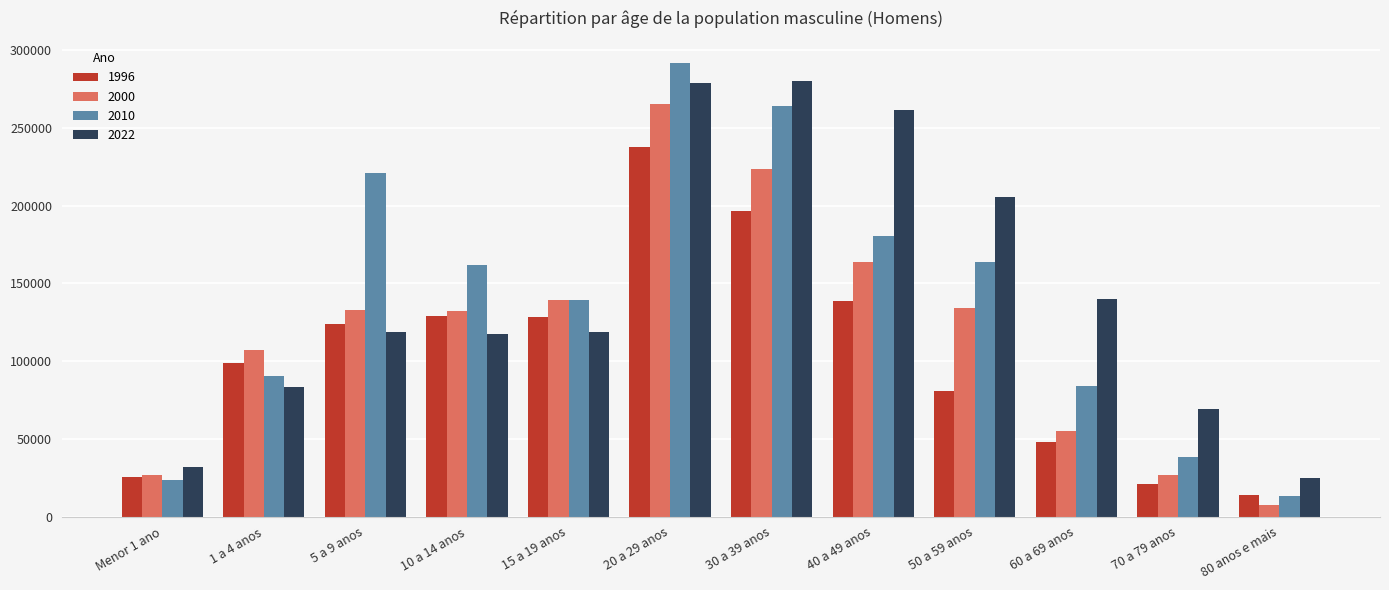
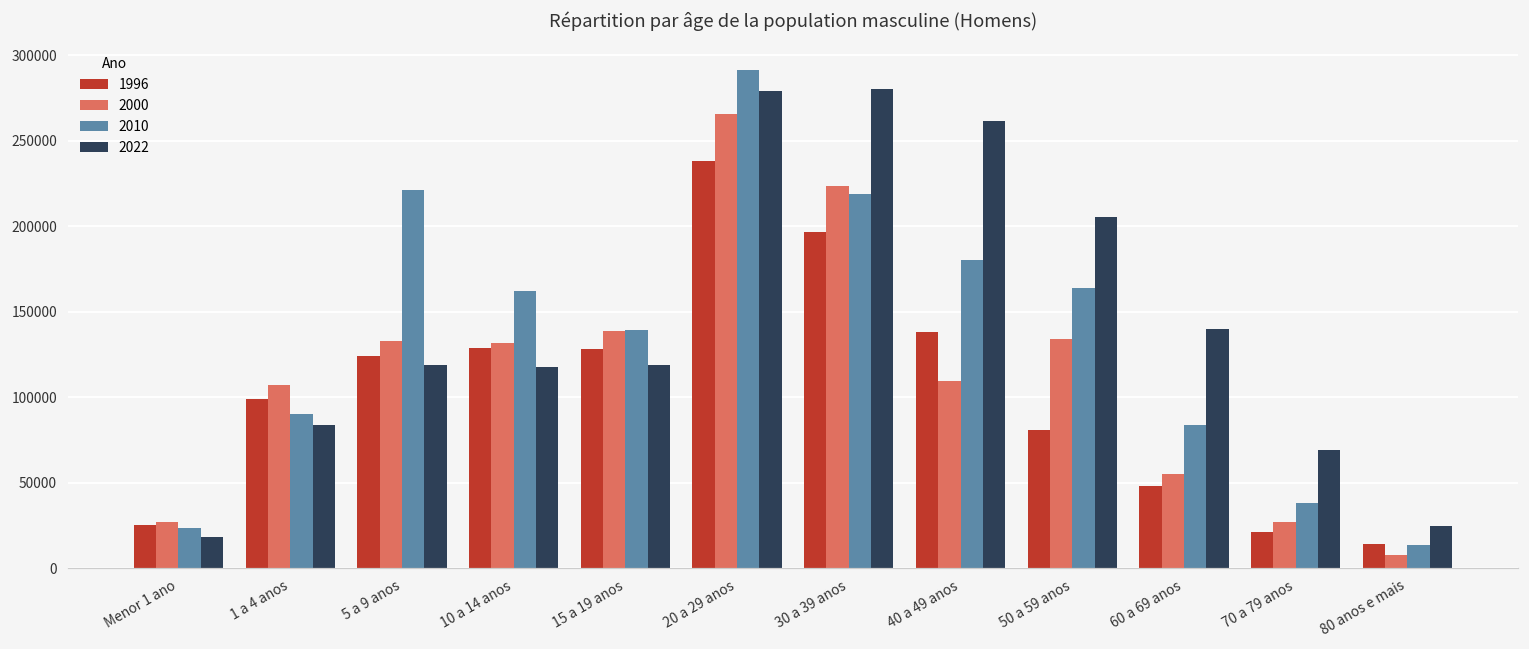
  {
    "1996": {
      "Menor 1 ano": 25000,
      "1 a 4 anos": 99000,
      "5 a 9 anos": 124000,
      "10 a 14 anos": 129000,
      "15 a 19 anos": 128000,
      "20 a 29 anos": 238000,
      "30 a 39 anos": 197000,
      "40 a 49 anos": 138000,
      "50 a 59 anos": 81000,
      "60 a 69 anos": 48000,
      "70 a 79 anos": 21000,
      "80 anos e mais": 14000
    },
    "2000": {
      "Menor 1 ano": 27000,
      "1 a 4 anos": 107000,
      "5 a 9 anos": 133000,
      "10 a 14 anos": 132000,
      "15 a 19 anos": 139000,
      "20 a 29 anos": 266000,
      "30 a 39 anos": 223000,
-     "40 a 49 anos": 164000,
+     "40 a 49 anos": 110000,
      "50 a 59 anos": 134000,
      "60 a 69 anos": 55000,
      "70 a 79 anos": 27000,
      "80 anos e mais": 8000
    },
    "2010": {
      "Menor 1 ano": 23000,
      "1 a 4 anos": 90000,
      "5 a 9 anos": 221000,
      "10 a 14 anos": 162000,
      "15 a 19 anos": 139000,
      "20 a 29 anos": 292000,
-     "30 a 39 anos": 264000,
+     "30 a 39 anos": 219000,
      "40 a 49 anos": 180000,
      "50 a 59 anos": 164000,
      "60 a 69 anos": 84000,
      "70 a 79 anos": 38000,
      "80 anos e mais": 13000
    },
    "2022": {
-     "Menor 1 ano": 32000,
+     "Menor 1 ano": 18000,
      "1 a 4 anos": 84000,
      "5 a 9 anos": 119000,
      "10 a 14 anos": 117000,
      "15 a 19 anos": 119000,
      "20 a 29 anos": 279000,
      "30 a 39 anos": 280000,
      "40 a 49 anos": 262000,
      "50 a 59 anos": 206000,
      "60 a 69 anos": 140000,
      "70 a 79 anos": 69000,
      "80 anos e mais": 25000
    }
  }
